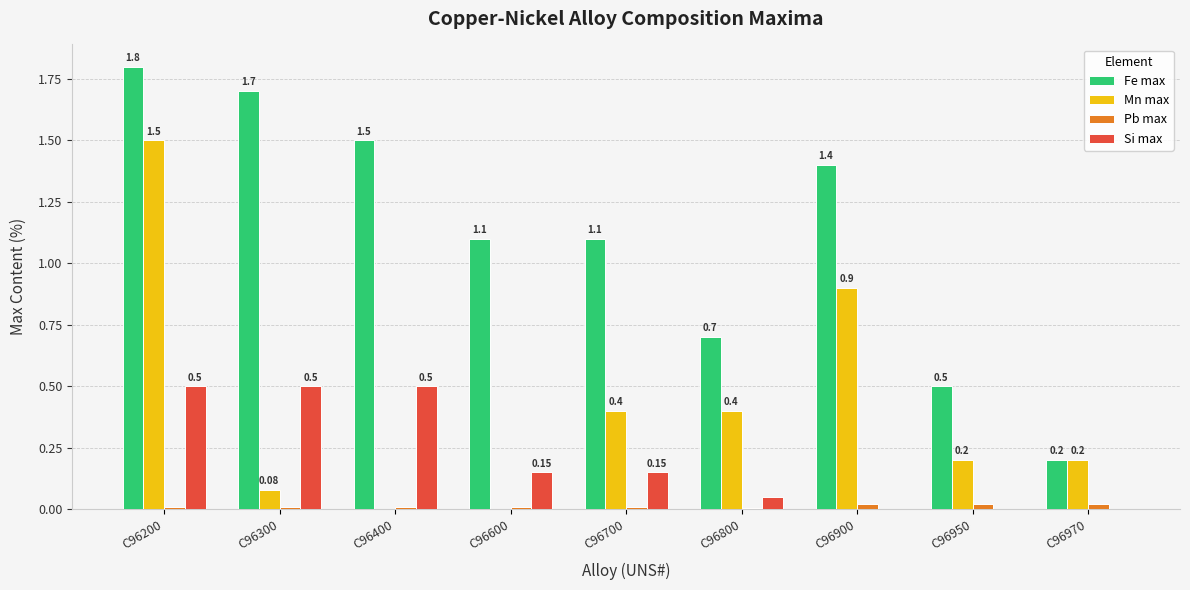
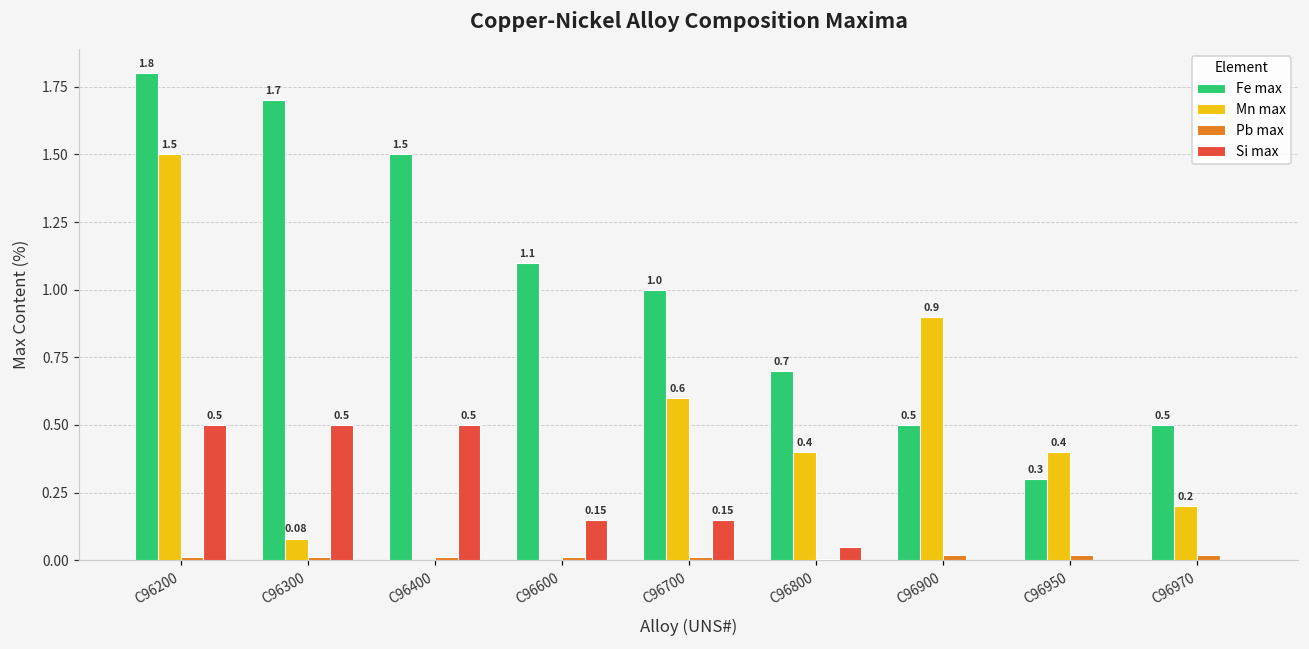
  {
    "Fe max": {
      "C96200": 1.8,
      "C96300": 1.7,
      "C96400": 1.5,
      "C96600": 1.1,
-     "C96700": 1.1,
+     "C96700": 1.0,
      "C96800": 0.7,
-     "C96900": 1.4,
-     "C96950": 0.5,
-     "C96970": 0.2
+     "C96900": 0.5,
+     "C96950": 0.3,
+     "C96970": 0.5
    },
    "Mn max": {
      "C96200": 1.5,
      "C96300": 0.08,
-     "C96700": 0.4,
+     "C96700": 0.6,
      "C96800": 0.4,
      "C96900": 0.9,
-     "C96950": 0.2,
+     "C96950": 0.4,
      "C96970": 0.2
    }
  }
